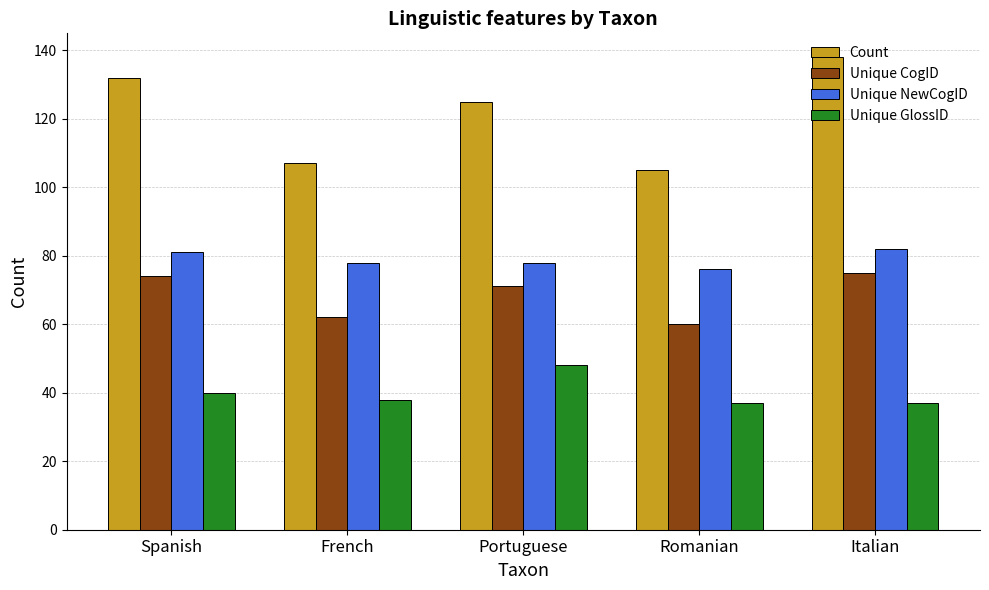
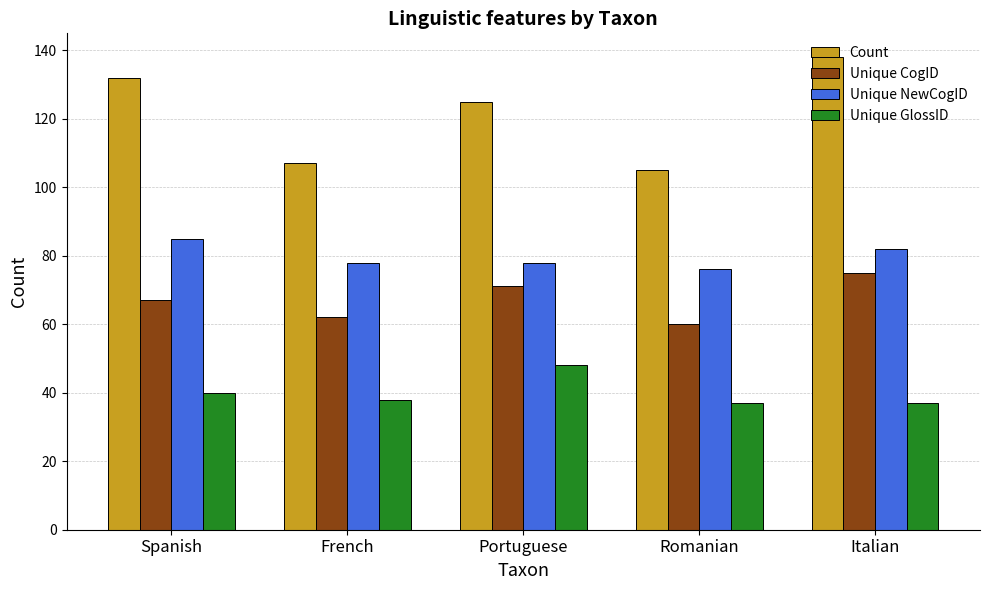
  {
    "Count": {
      "Spanish": 132,
      "French": 107,
      "Portuguese": 125,
      "Romanian": 105,
      "Italian": 138
    },
    "Unique CogID": {
-     "Spanish": 74,
+     "Spanish": 67,
      "French": 62,
      "Portuguese": 71,
      "Romanian": 60,
      "Italian": 75
    },
    "Unique NewCogID": {
-     "Spanish": 81,
+     "Spanish": 85,
      "French": 78,
      "Portuguese": 78,
      "Romanian": 76,
      "Italian": 82
    },
    "Unique GlossID": {
      "Spanish": 40,
      "French": 38,
      "Portuguese": 48,
      "Romanian": 37,
      "Italian": 37
    }
  }
